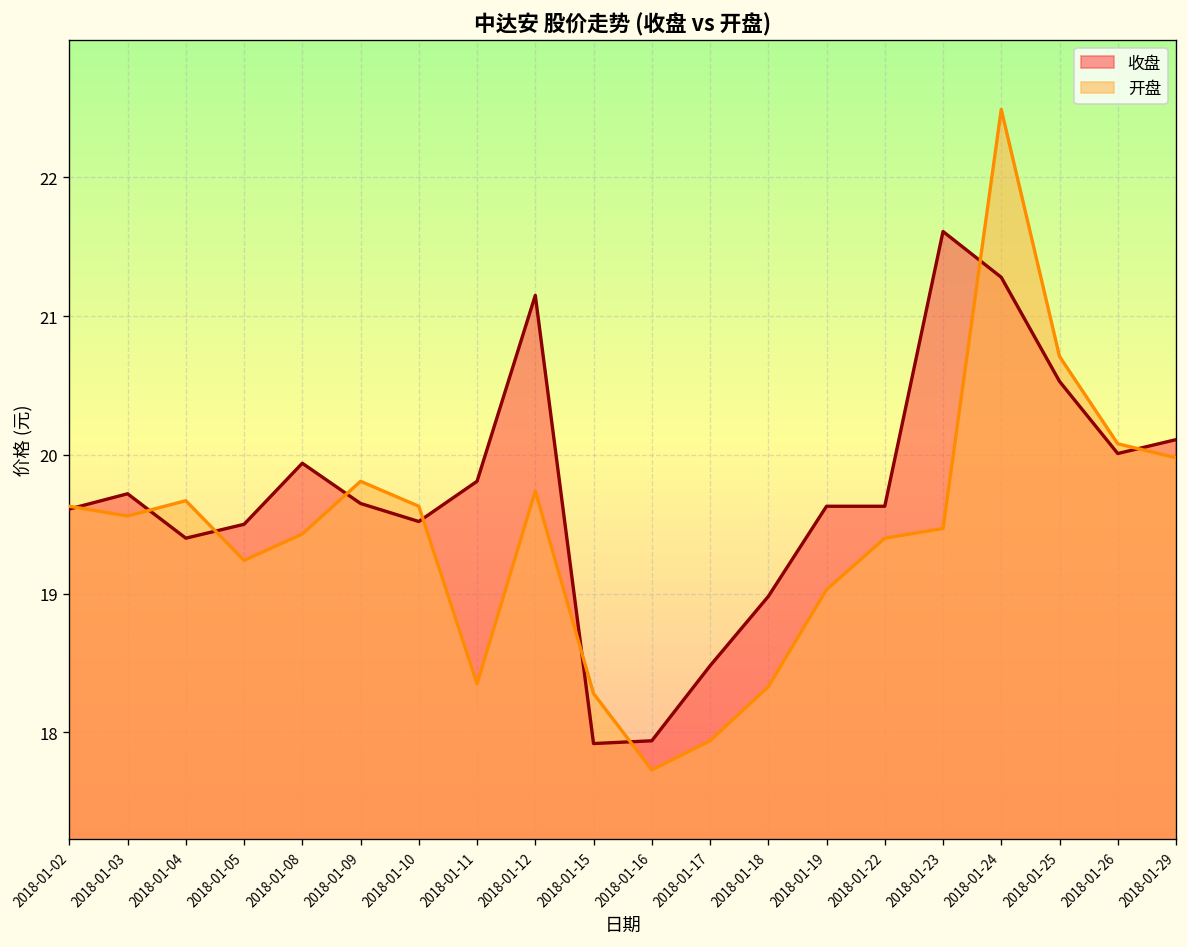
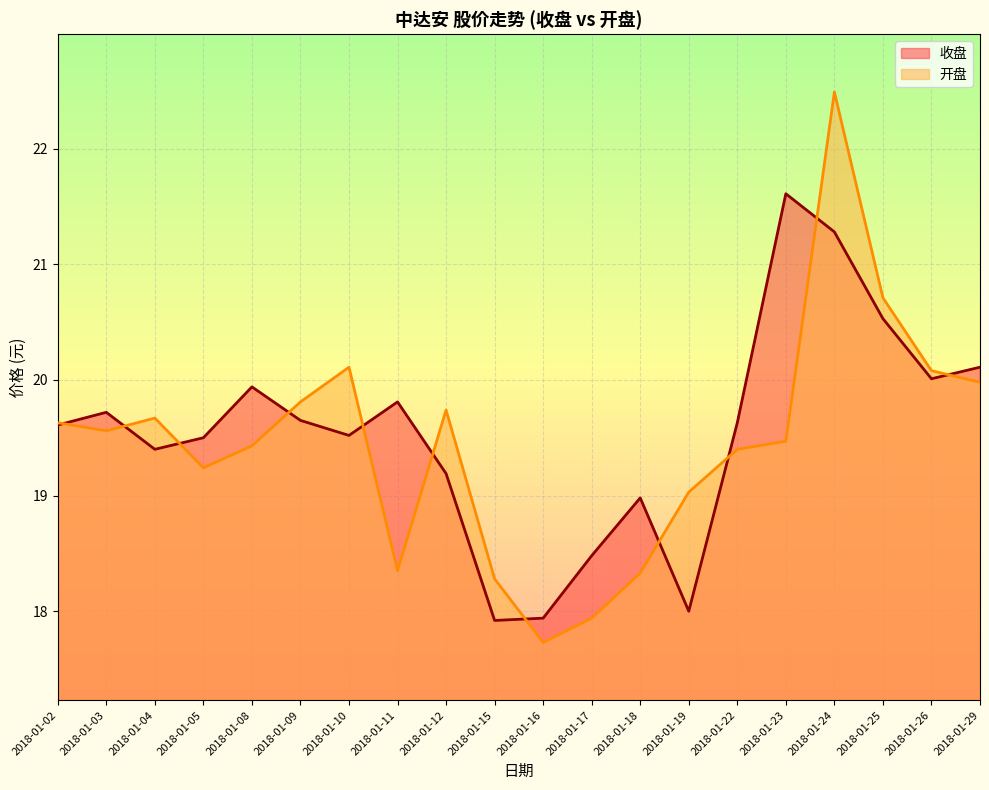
  {
    "收盘": {
      "2018-01-03": 19.72,
      "2018-01-04": 19.40,
      "2018-01-05": 19.50,
      "2018-01-08": 19.94,
      "2018-01-09": 19.65,
      "2018-01-10": 19.52,
      "2018-01-11": 19.81,
-     "2018-01-12": 21.15,
+     "2018-01-12": 19.19,
      "2018-01-15": 17.92,
      "2018-01-16": 17.94,
      "2018-01-17": 18.48,
      "2018-01-18": 18.98,
-     "2018-01-19": 19.63,
+     "2018-01-19": 18.00,
      "2018-01-22": 19.63,
      "2018-01-23": 21.61,
      "2018-01-24": 21.28,
      "2018-01-25": 20.53,
      "2018-01-26": 20.01,
      "2018-01-29": 20.11
    },
    "开盘": {
      "2018-01-03": 19.56,
      "2018-01-04": 19.67,
      "2018-01-05": 19.24,
      "2018-01-08": 19.43,
      "2018-01-09": 19.81,
-     "2018-01-10": 19.63,
+     "2018-01-10": 20.11,
      "2018-01-11": 18.35,
      "2018-01-12": 19.74,
      "2018-01-15": 18.28,
      "2018-01-16": 17.73,
      "2018-01-17": 17.94,
      "2018-01-18": 18.33,
      "2018-01-19": 19.03,
      "2018-01-22": 19.40,
      "2018-01-23": 19.47,
      "2018-01-24": 22.49,
      "2018-01-25": 20.71,
      "2018-01-26": 20.08,
      "2018-01-29": 19.98
    }
  }
